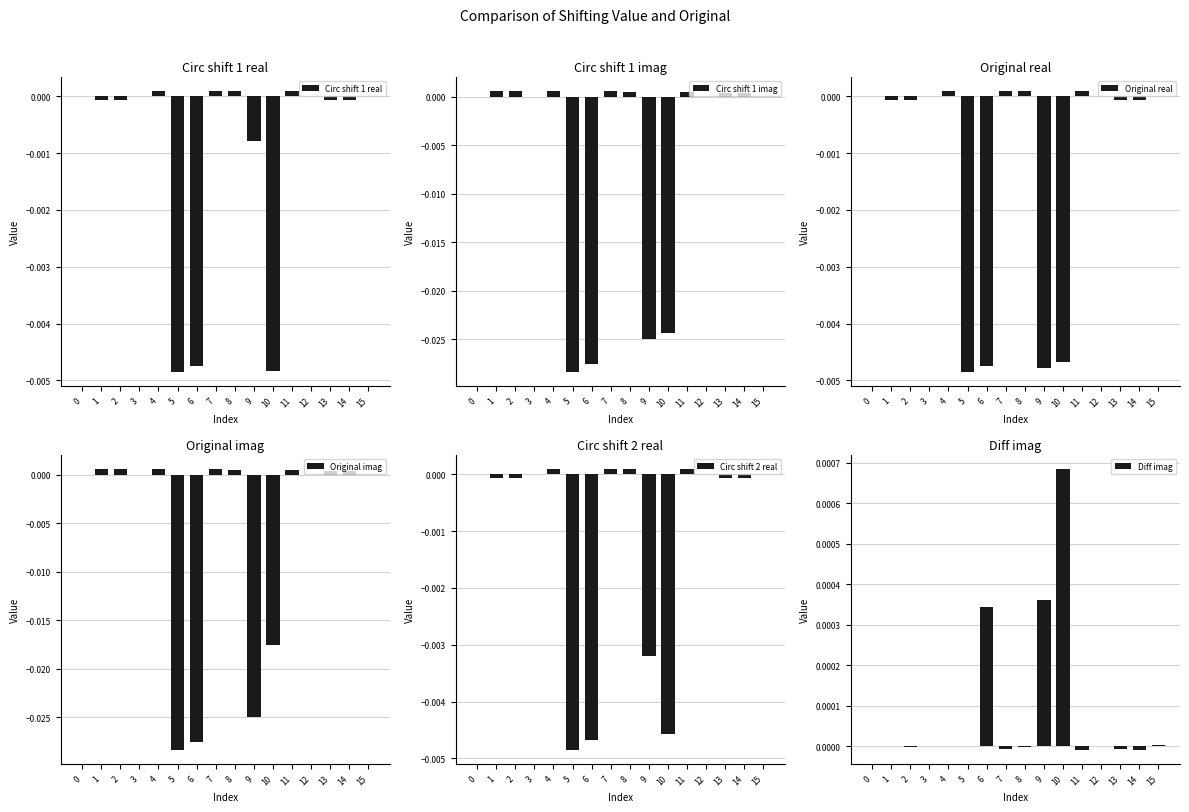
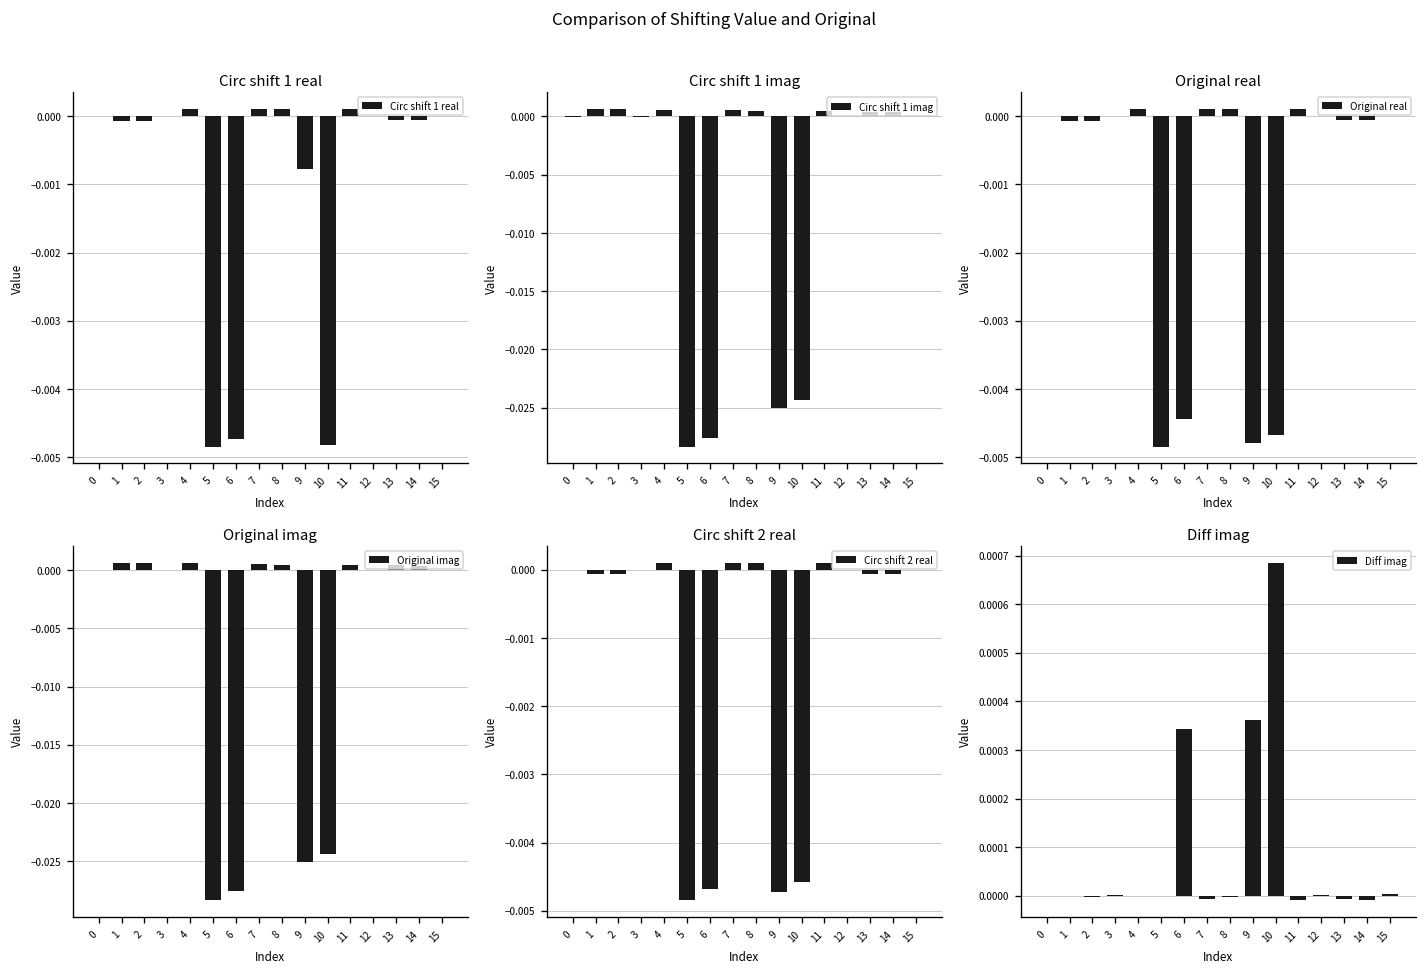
  {
    "Circ shift 1 real": {
      "1": -0.0001,
      "2": -0.0001,
      "4": 0.0001,
      "5": -0.0048,
      "6": -0.0047,
      "7": 0.0001,
      "8": 0.0001,
      "9": -0.0008,
      "10": -0.0048,
      "11": 0.0001,
      "13": -0.0001,
      "14": -0.0001
    },
    "Circ shift 1 imag": {
      "1": 0.001,
      "2": 0.001,
      "4": 0.001,
      "5": -0.028,
      "6": -0.028,
      "7": 0.001,
      "8": 0.000,
      "9": -0.025,
      "10": -0.024,
      "11": 0.000
    },
    "Original real": {
      "1": -0.0001,
      "2": -0.0001,
      "4": 0.0001,
      "5": -0.0048,
-     "6": -0.0047,
+     "6": -0.0044,
      "7": 0.0001,
      "8": 0.0001,
      "9": -0.0048,
      "10": -0.0047,
      "11": 0.0001,
      "13": -0.0001,
      "14": -0.0001
    },
    "Original imag": {
      "1": 0.001,
      "2": 0.001,
      "4": 0.001,
      "5": -0.028,
      "6": -0.028,
      "7": 0.001,
      "8": 0.000,
      "9": -0.025,
-     "10": -0.018,
+     "10": -0.024,
      "11": 0.000
    },
    "Circ shift 2 real": {
      "1": -0.0001,
      "2": -0.0001,
      "4": 0.0001,
      "5": -0.0048,
      "6": -0.0047,
      "7": 0.0001,
      "8": 0.0001,
-     "9": -0.0032,
+     "9": -0.0047,
      "10": -0.0046,
      "11": 0.0001,
      "13": -0.0001,
      "14": -0.0001
    },
    "Diff imag": {
      "0": 0.00000,
      "1": 0.00000,
      "4": 0.00000,
      "5": 0.00000,
      "6": 0.00034,
      "7": -0.00001,
      "9": 0.00036,
      "10": 0.00069,
      "11": -0.00001,
      "13": -0.00001,
      "14": -0.00001
    }
  }
